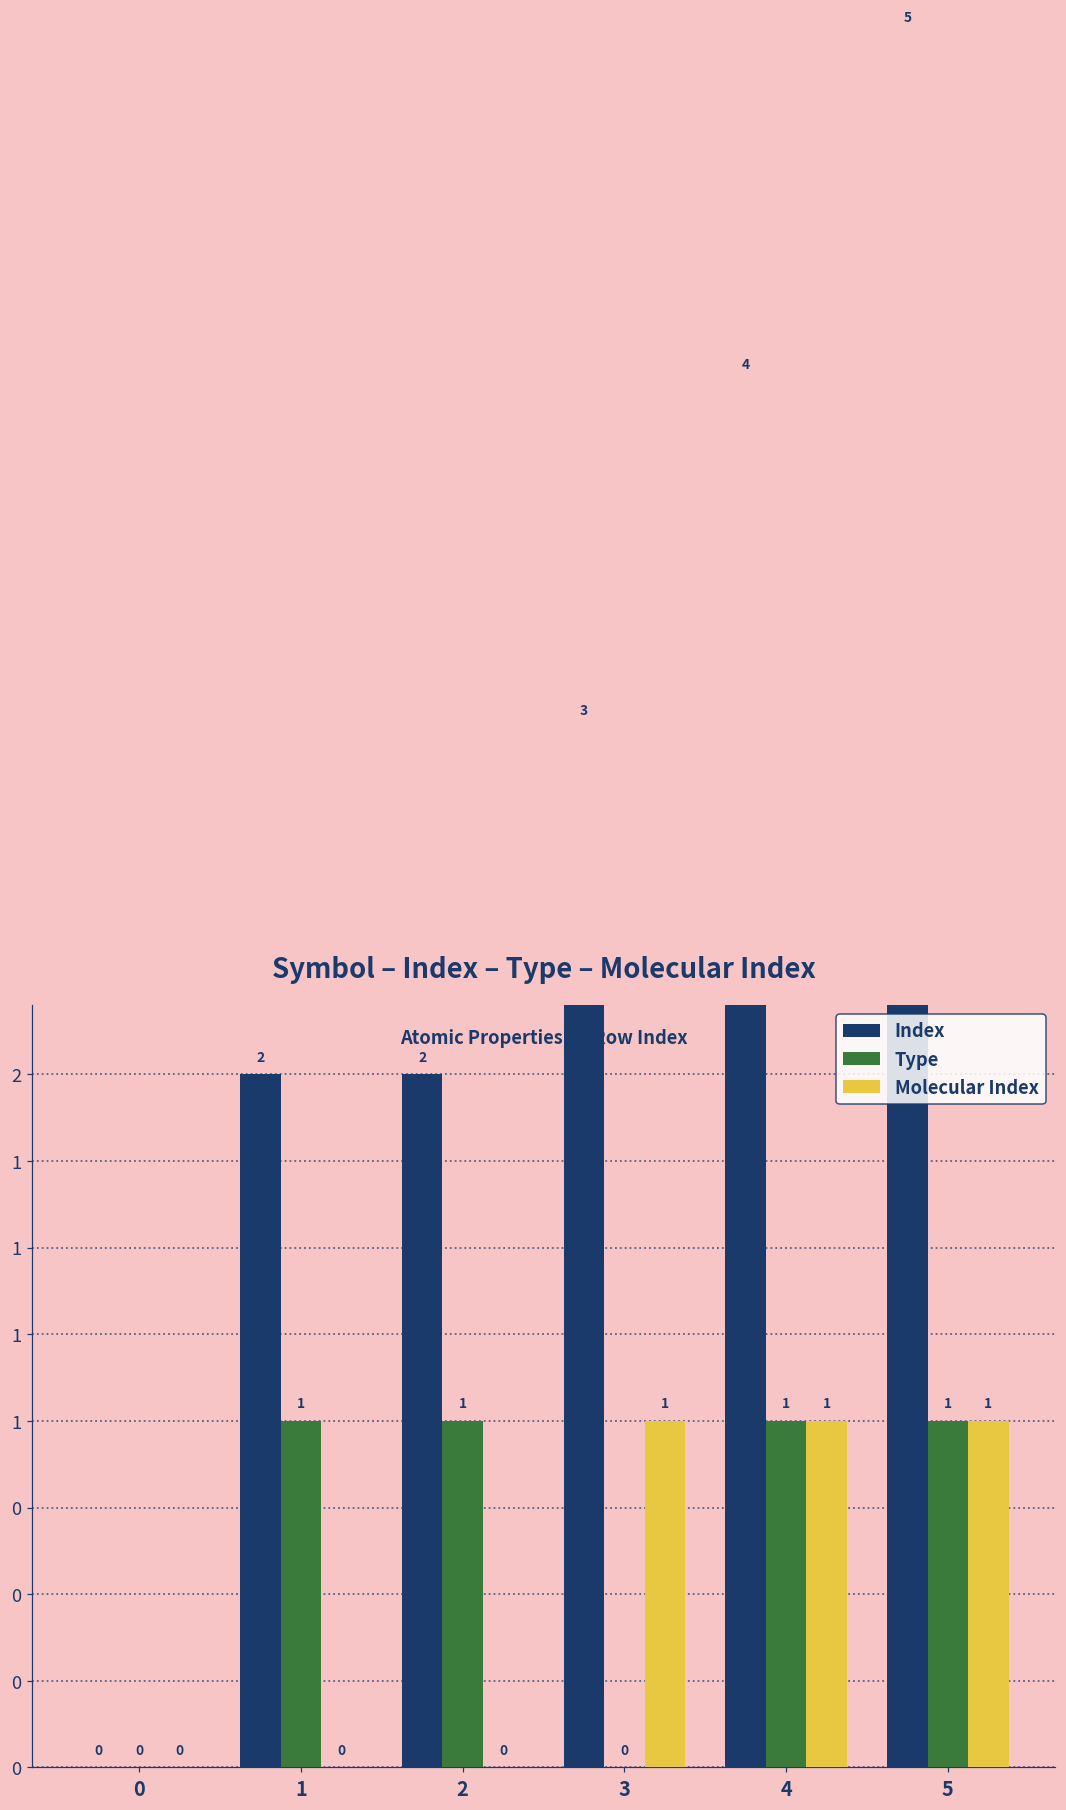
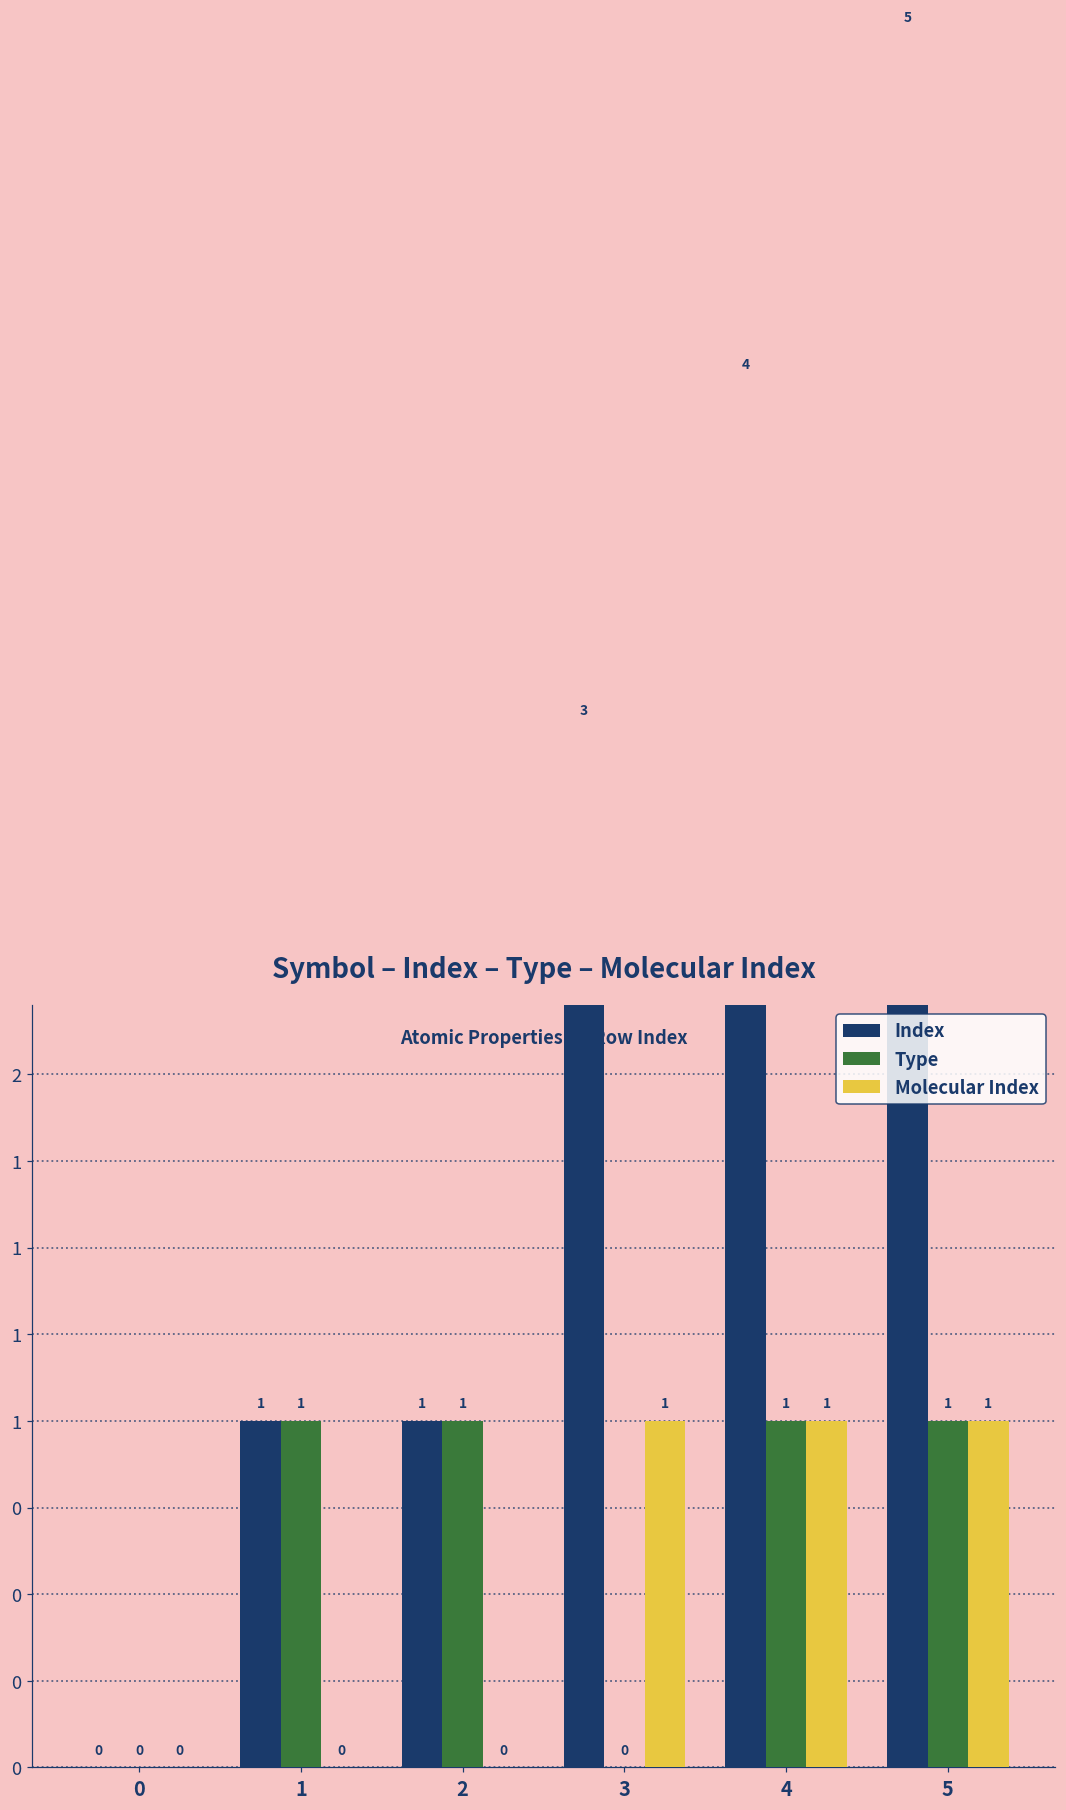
  {
    "Index": {
      "0": 0,
-     "1": 2,
-     "2": 2
+     "1": 1,
+     "2": 1
    },
    "Type": {
      "0": 0,
      "1": 1,
      "2": 1,
      "3": 0,
      "4": 1,
      "5": 1
    },
    "Molecular Index": {
      "0": 0,
      "1": 0,
      "2": 0,
      "3": 1,
      "4": 1,
      "5": 1
    }
  }
